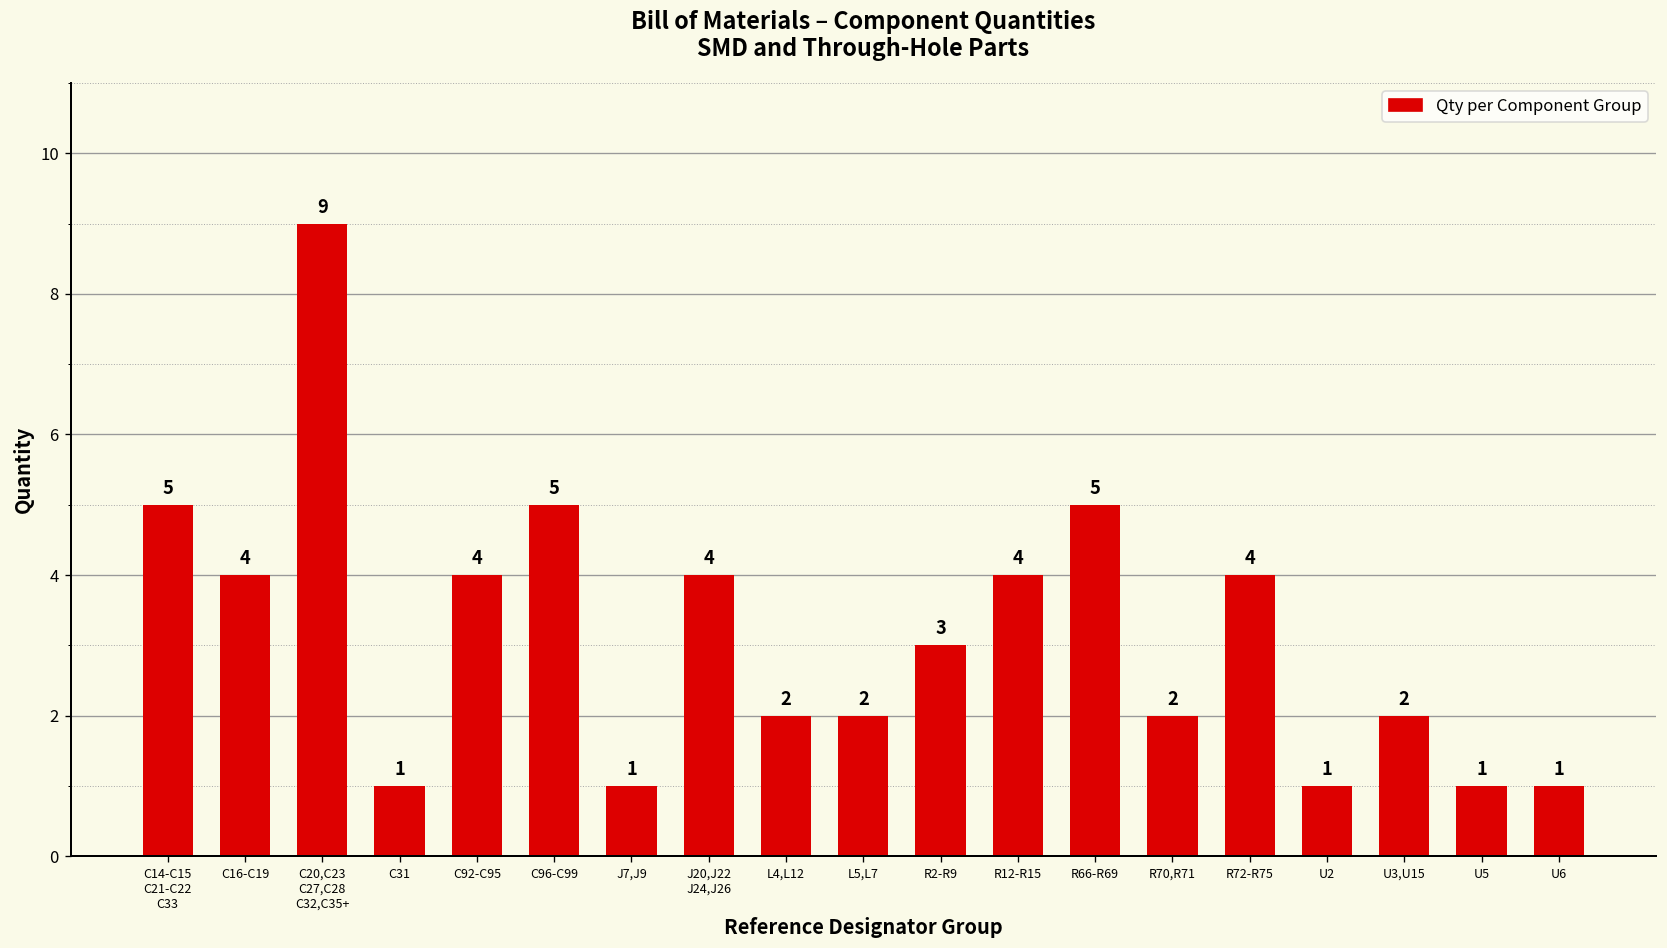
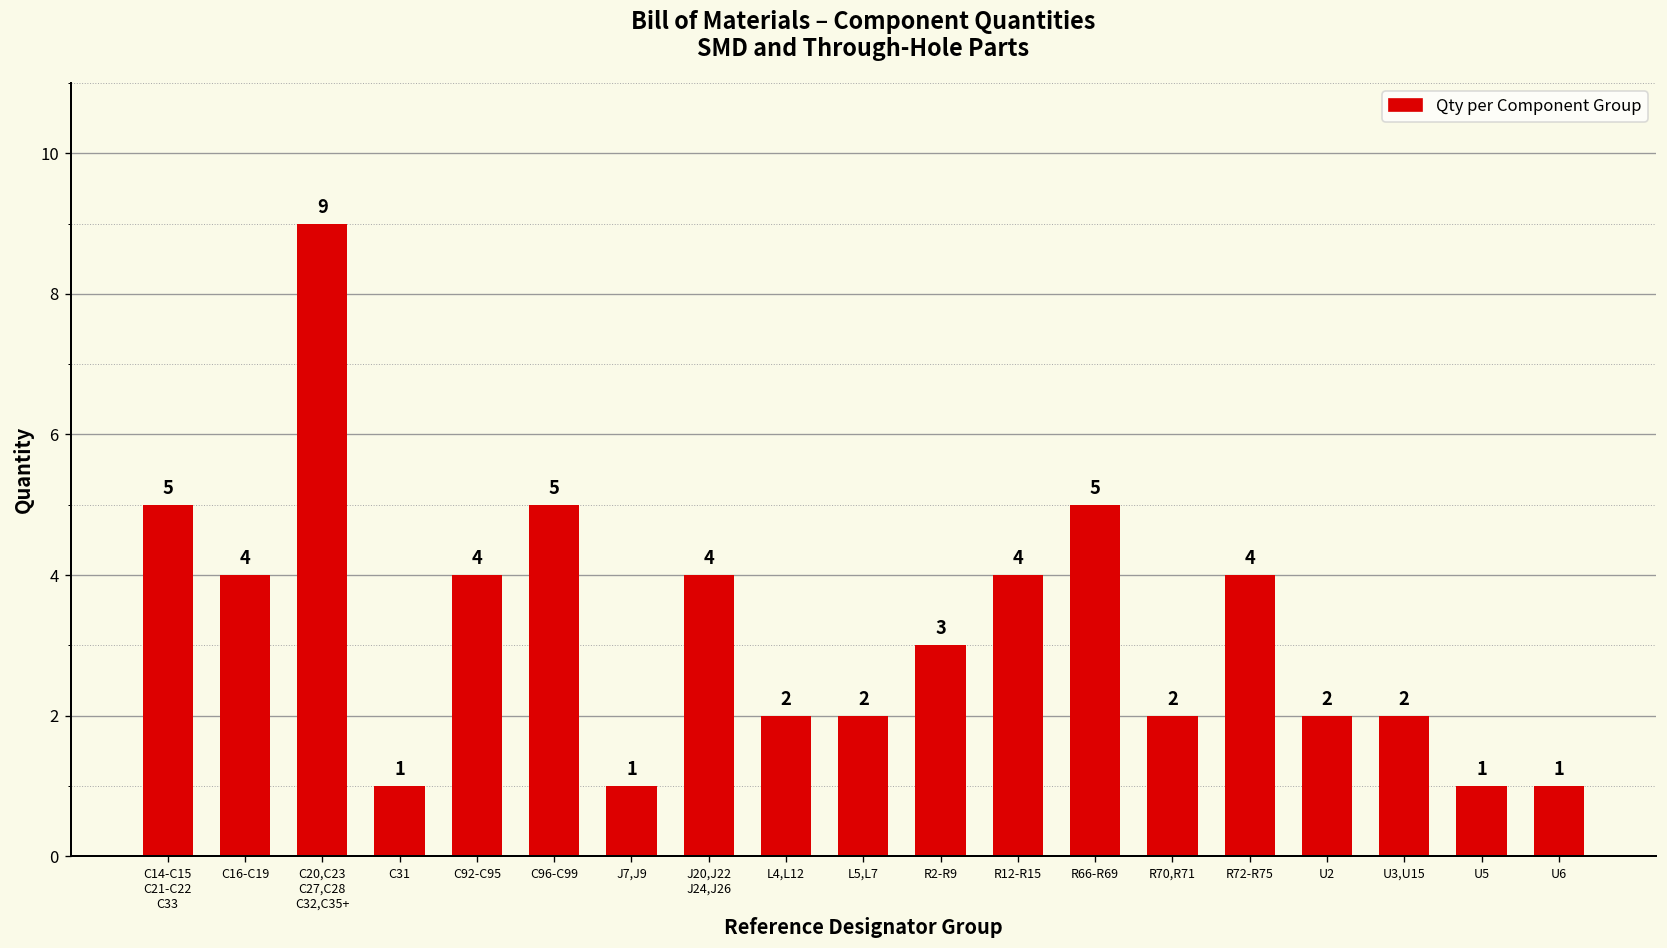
  {
    "C14-C15 C21-C22 C33": 5,
    "C16-C19": 4,
    "C20,C23 C27,C28 C32,C35+": 9,
    "C31": 1,
    "C92-C95": 4,
    "C96-C99": 5,
    "J7,J9": 1,
    "J20,J22 J24,J26": 4,
    "L4,L12": 2,
    "L5,L7": 2,
    "R2-R9": 3,
    "R12-R15": 4,
    "R66-R69": 5,
    "R70,R71": 2,
    "R72-R75": 4,
-   "U2": 1,
+   "U2": 2,
    "U3,U15": 2,
    "U5": 1,
    "U6": 1
  }
